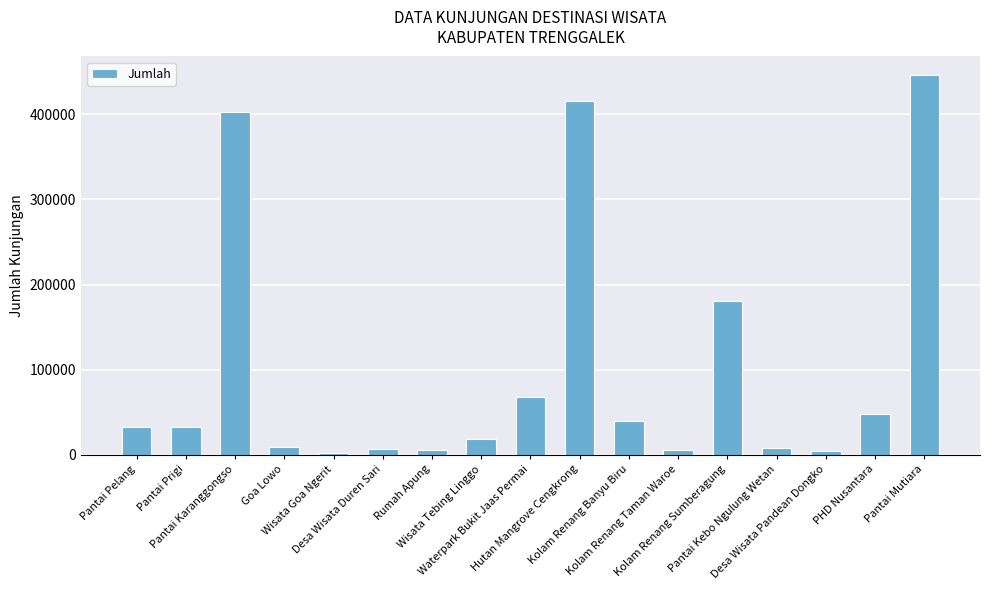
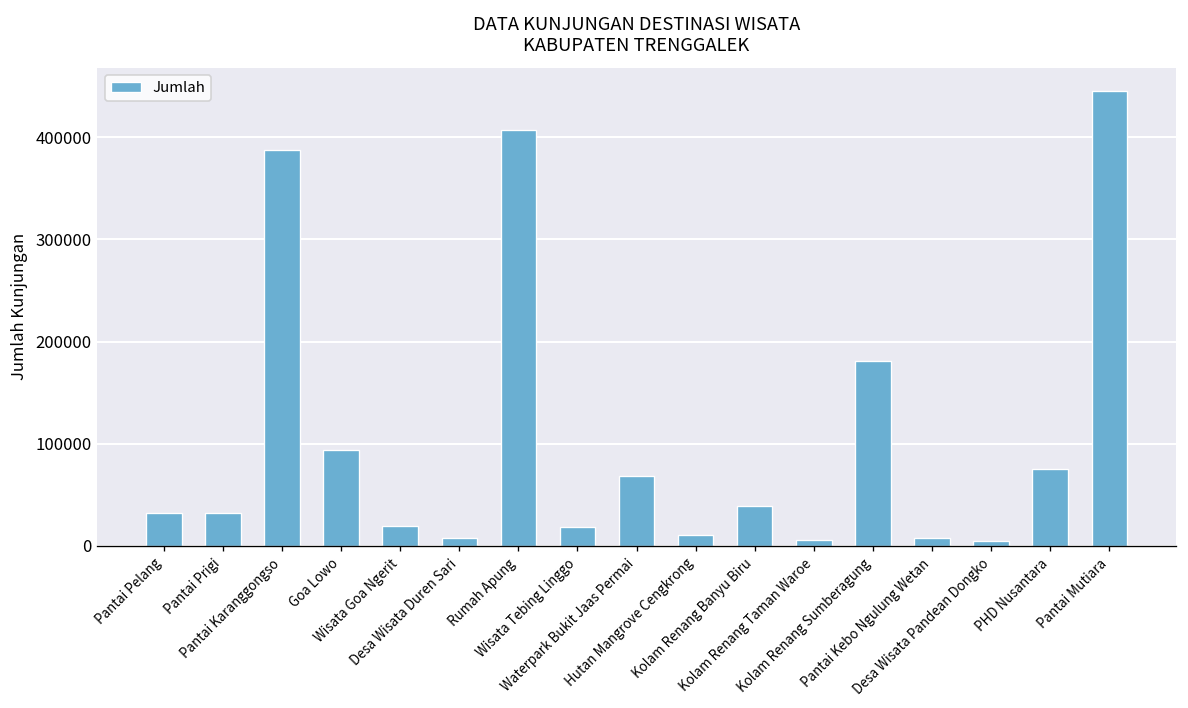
  {
    "Pantai Pelang": 30000,
    "Pantai Prigi": 30000,
-   "Pantai Karanggongso": 400000,
-   "Goa Lowo": 10000,
-   "Wisata Goa Ngerit": 0,
+   "Pantai Karanggongso": 390000,
+   "Goa Lowo": 90000,
+   "Wisata Goa Ngerit": 20000,
    "Desa Wisata Duren Sari": 10000,
-   "Rumah Apung": 10000,
+   "Rumah Apung": 410000,
    "Wisata Tebing Linggo": 20000,
    "Waterpark Bukit Jaas Permai": 70000,
-   "Hutan Mangrove Cengkrong": 420000,
+   "Hutan Mangrove Cengkrong": 10000,
    "Kolam Renang Banyu Biru": 40000,
    "Kolam Renang Taman Waroe": 10000,
    "Kolam Renang Sumberagung": 180000,
    "Pantai Kebo Ngulung Wetan": 10000,
    "Desa Wisata Pandean Dongko": 0,
-   "PHD Nusantara": 50000,
+   "PHD Nusantara": 70000,
    "Pantai Mutiara": 450000
  }
